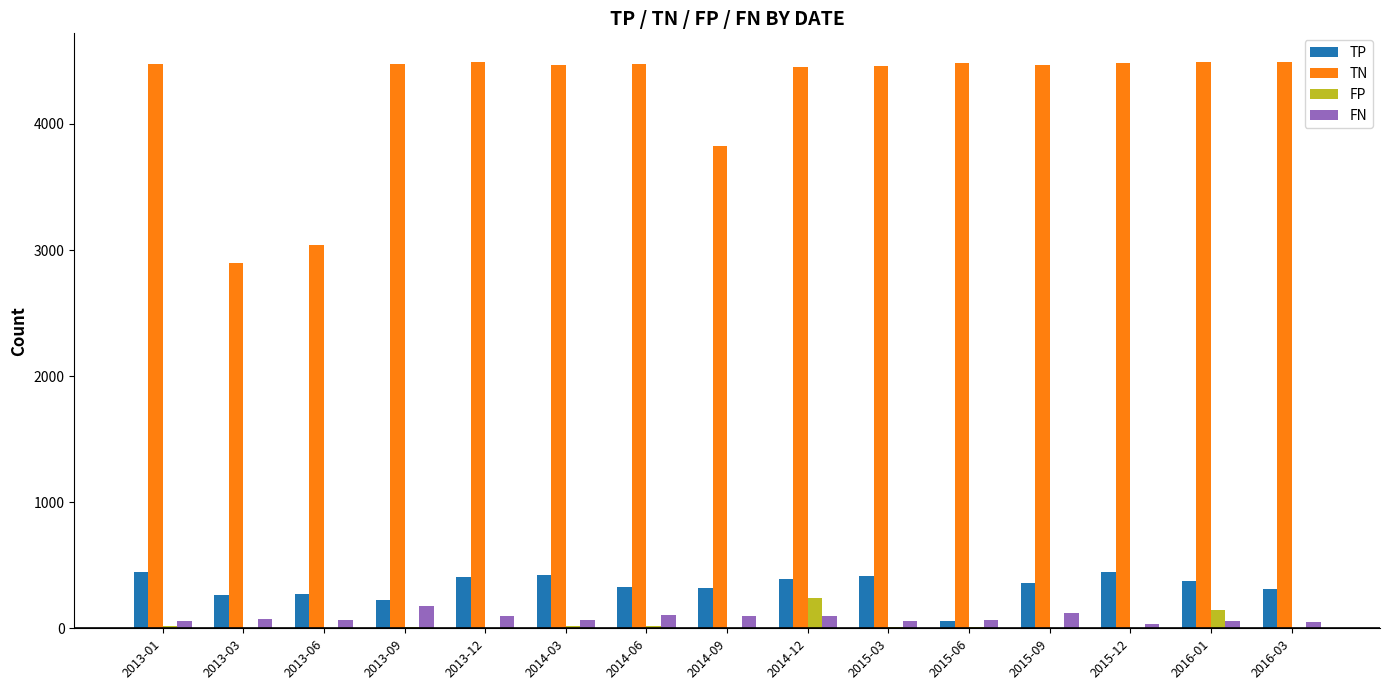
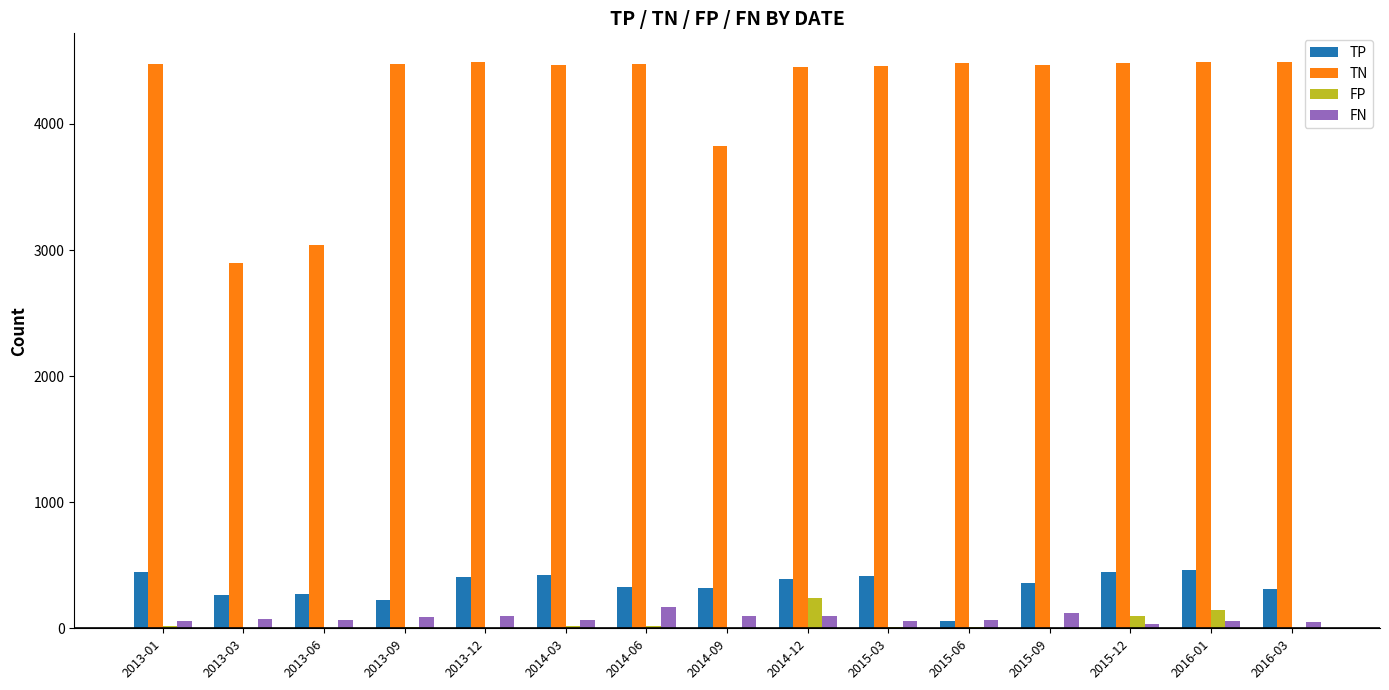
  {
    "TP": {
      "2013-01": 450,
      "2013-03": 260,
      "2013-06": 270,
      "2013-09": 230,
      "2013-12": 400,
      "2014-03": 430,
      "2014-06": 330,
      "2014-09": 320,
      "2014-12": 390,
      "2015-03": 410,
      "2015-06": 60,
      "2015-09": 360,
      "2015-12": 450,
-     "2016-01": 380,
+     "2016-01": 460,
      "2016-03": 310
    },
    "TN": {
      "2013-01": 4470,
      "2013-03": 2900,
      "2013-06": 3040,
      "2013-09": 4480,
      "2013-12": 4490,
      "2014-03": 4470,
      "2014-06": 4470,
      "2014-09": 3820,
      "2014-12": 4450,
      "2015-03": 4460,
      "2015-06": 4480,
      "2015-09": 4470,
      "2015-12": 4480,
      "2016-01": 4490,
      "2016-03": 4490
    },
    "FP": {
      "2014-03": 20,
      "2014-12": 240,
-     "2015-12": 10,
+     "2015-12": 100,
      "2016-01": 150
    },
    "FN": {
      "2013-01": 60,
      "2013-03": 70,
      "2013-06": 70,
-     "2013-09": 180,
+     "2013-09": 90,
      "2013-12": 100,
      "2014-03": 70,
-     "2014-06": 100,
+     "2014-06": 170,
      "2014-09": 100,
      "2014-12": 100,
      "2015-03": 60,
      "2015-06": 70,
      "2015-09": 120,
      "2015-12": 30,
      "2016-01": 60,
      "2016-03": 50
    }
  }
